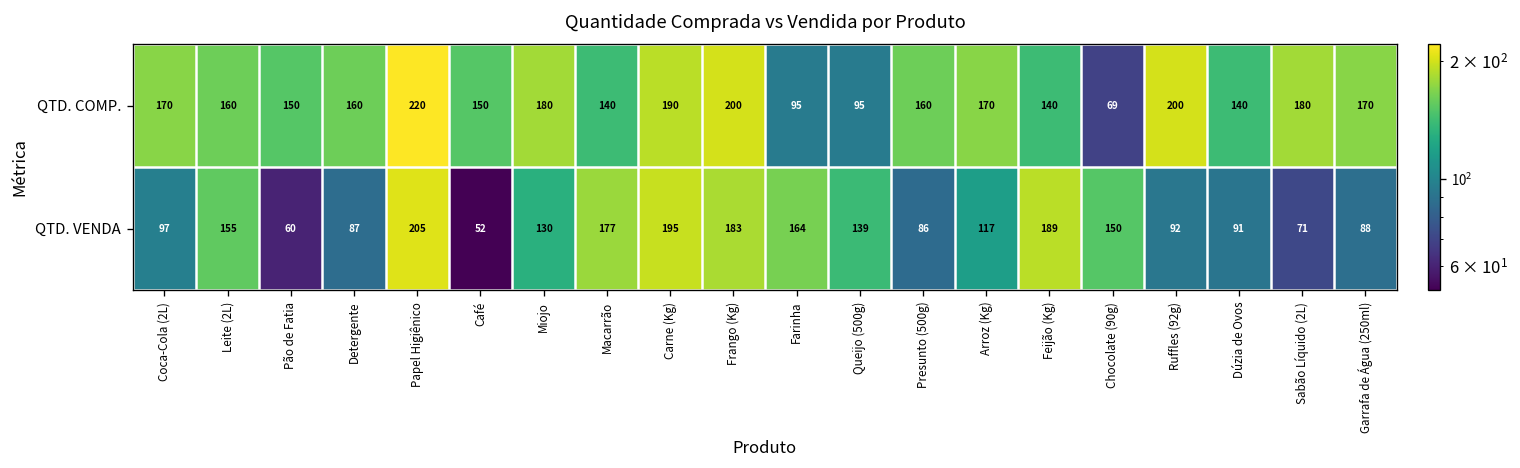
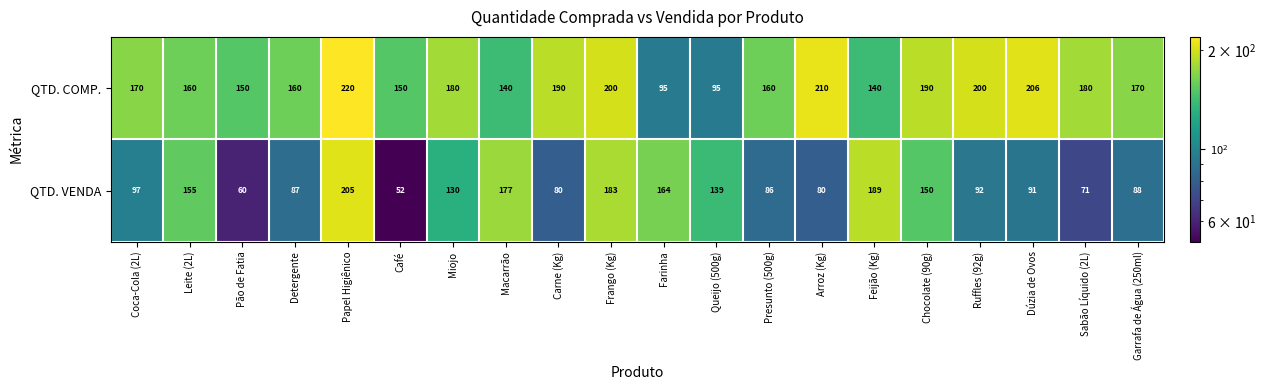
  {
    "QTD. COMP.": {
      "Coca-Cola (2L)": 170,
      "Leite (2L)": 160,
      "Pão de Fatia": 150,
      "Detergente": 160,
      "Papel Higiênico": 220,
      "Café": 150,
      "Miojo": 180,
      "Macarrão": 140,
      "Carne (Kg)": 190,
      "Frango (Kg)": 200,
      "Farinha": 95,
      "Queijo (500g)": 95,
      "Presunto (500g)": 160,
-     "Arroz (Kg)": 170,
+     "Arroz (Kg)": 210,
      "Feijão (Kg)": 140,
-     "Chocolate (90g)": 69,
+     "Chocolate (90g)": 190,
      "Ruffles (92g)": 200,
-     "Dúzia de Ovos": 140,
+     "Dúzia de Ovos": 206,
      "Sabão Líquido (2L)": 180,
      "Garrafa de Água (250ml)": 170
    },
    "QTD. VENDA": {
      "Coca-Cola (2L)": 97,
      "Leite (2L)": 155,
      "Pão de Fatia": 60,
      "Detergente": 87,
      "Papel Higiênico": 205,
      "Café": 52,
      "Miojo": 130,
      "Macarrão": 177,
-     "Carne (Kg)": 195,
+     "Carne (Kg)": 80,
      "Frango (Kg)": 183,
      "Farinha": 164,
      "Queijo (500g)": 139,
      "Presunto (500g)": 86,
-     "Arroz (Kg)": 117,
+     "Arroz (Kg)": 80,
      "Feijão (Kg)": 189,
      "Chocolate (90g)": 150,
      "Ruffles (92g)": 92,
      "Dúzia de Ovos": 91,
      "Sabão Líquido (2L)": 71,
      "Garrafa de Água (250ml)": 88
    }
  }
